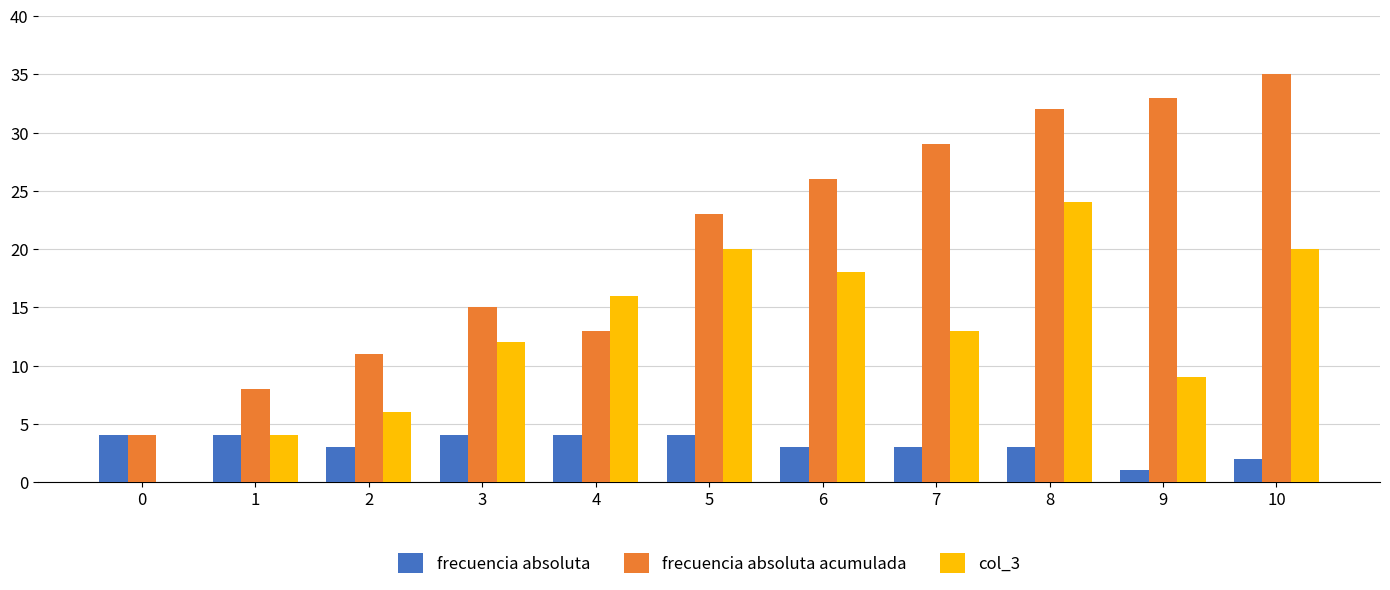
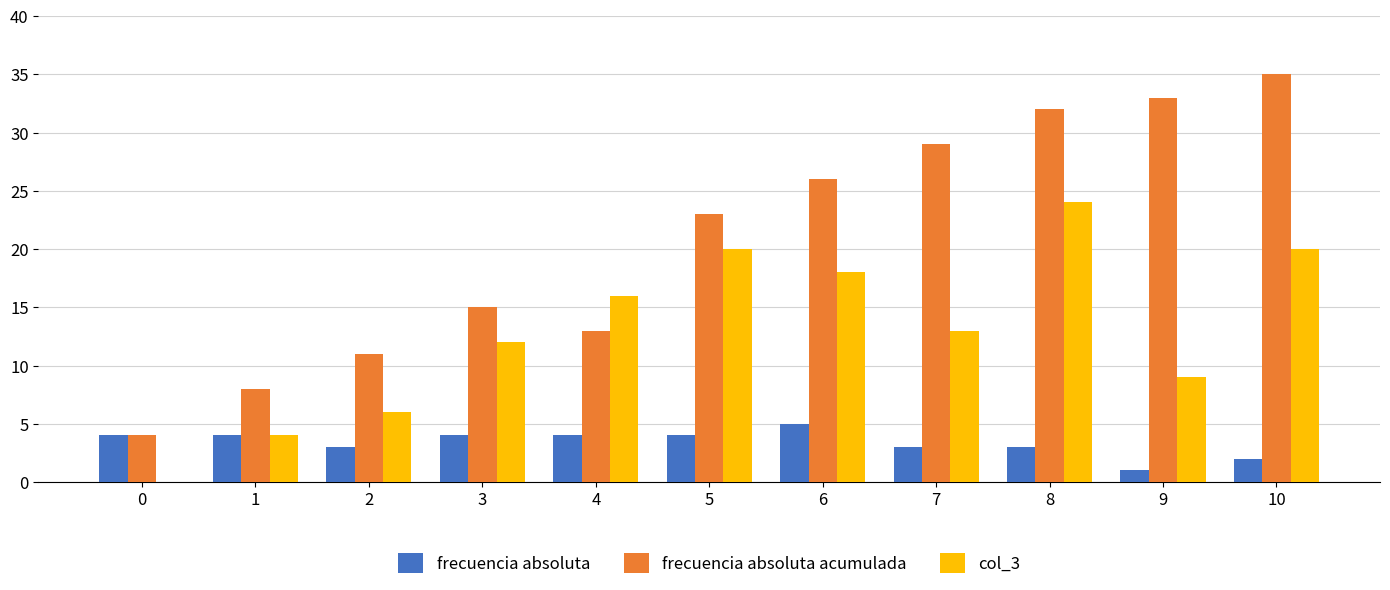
  {
    "frecuencia absoluta": {
      "0": 4,
      "1": 4,
      "2": 3,
      "3": 4,
      "4": 4,
      "5": 4,
-     "6": 3,
+     "6": 5,
      "7": 3,
      "8": 3,
      "9": 1,
      "10": 2
    },
    "frecuencia absoluta acumulada": {
      "0": 4,
      "1": 8,
      "2": 11,
      "3": 15,
      "4": 13,
      "5": 23,
      "6": 26,
      "7": 29,
      "8": 32,
      "9": 33,
      "10": 35
    },
    "col_3": {
      "0": 0,
      "1": 4,
      "2": 6,
      "3": 12,
      "4": 16,
      "5": 20,
      "6": 18,
      "7": 13,
      "8": 24,
      "9": 9,
      "10": 20
    }
  }
